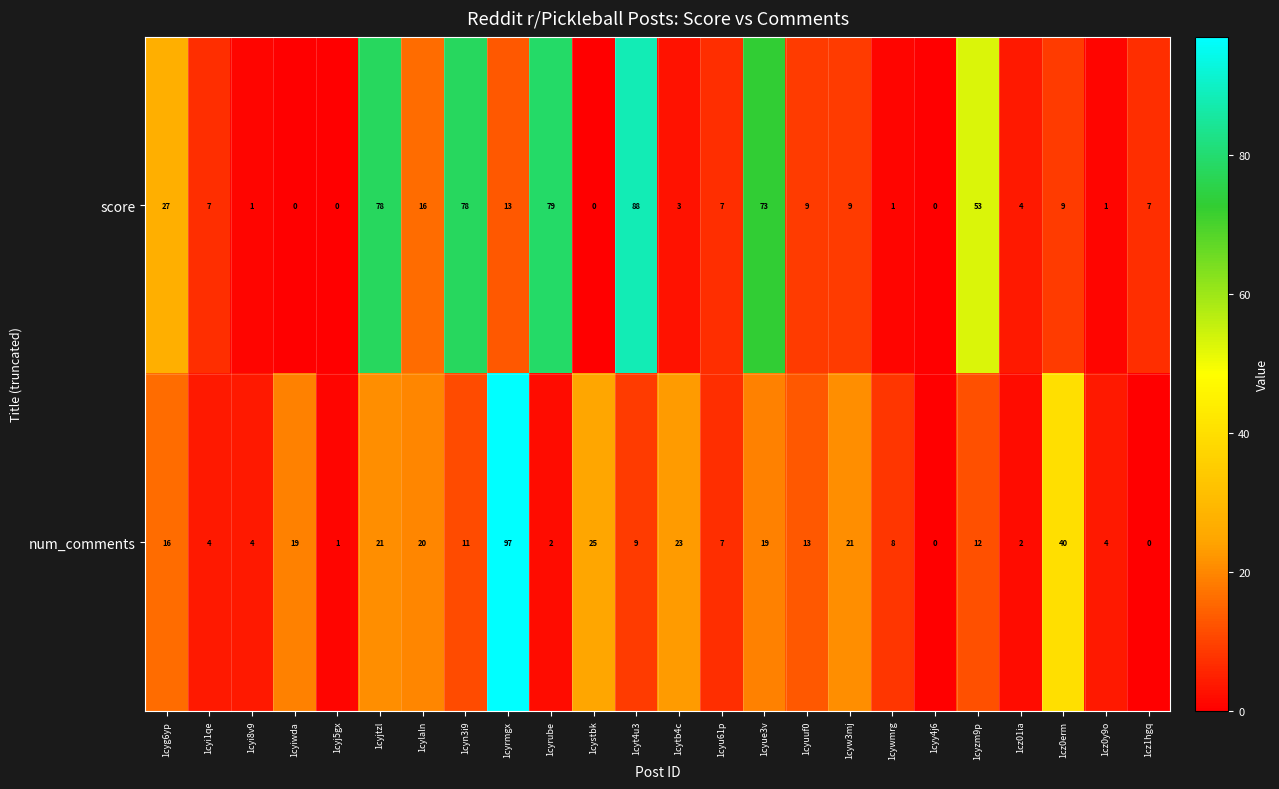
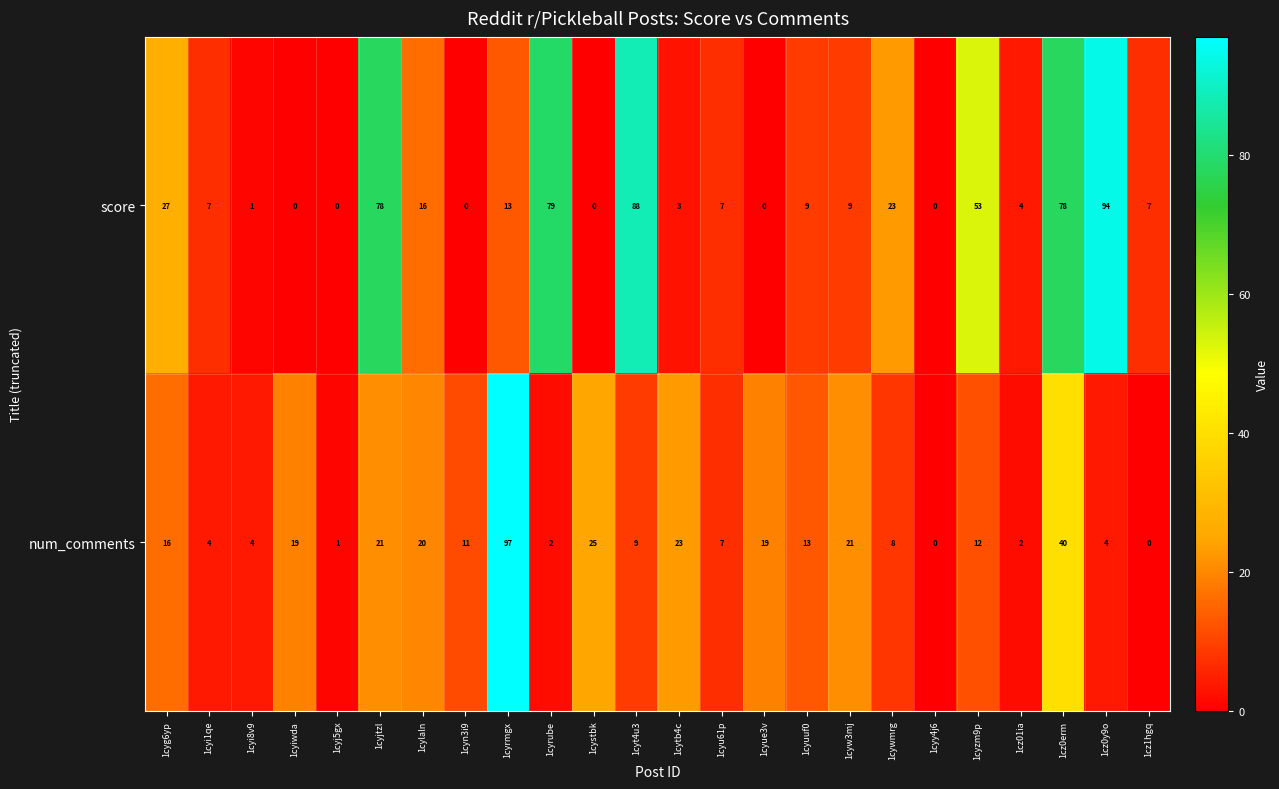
  {
    "score": {
      "1cyg6yp": 27,
      "1cyi1qe": 7,
      "1cyi8v9": 1,
      "1cyiwda": 0,
      "1cyj5gx": 0,
      "1cyjtzl": 78,
      "1cylaln": 16,
-     "1cyn3i9": 78,
+     "1cyn3i9": 0,
      "1cyrmgx": 13,
      "1cyrube": 79,
      "1cystbk": 0,
      "1cyt4u3": 88,
      "1cytb4c": 3,
      "1cyu61p": 7,
-     "1cyue3v": 73,
+     "1cyue3v": 0,
      "1cyuuf0": 9,
      "1cyw3mj": 9,
-     "1cywmrg": 1,
+     "1cywmrg": 23,
      "1cyy4j6": 0,
      "1cyzm9p": 53,
      "1cz01ia": 4,
-     "1cz0erm": 9,
-     "1cz0y9o": 1,
+     "1cz0erm": 78,
+     "1cz0y9o": 94,
      "1cz1hgq": 7
    },
    "num_comments": {
      "1cyg6yp": 16,
      "1cyi1qe": 4,
      "1cyi8v9": 4,
      "1cyiwda": 19,
      "1cyj5gx": 1,
      "1cyjtzl": 21,
      "1cylaln": 20,
      "1cyn3i9": 11,
      "1cyrmgx": 97,
      "1cyrube": 2,
      "1cystbk": 25,
      "1cyt4u3": 9,
      "1cytb4c": 23,
      "1cyu61p": 7,
      "1cyue3v": 19,
      "1cyuuf0": 13,
      "1cyw3mj": 21,
      "1cywmrg": 8,
      "1cyy4j6": 0,
      "1cyzm9p": 12,
      "1cz01ia": 2,
      "1cz0erm": 40,
      "1cz0y9o": 4,
      "1cz1hgq": 0
    }
  }
